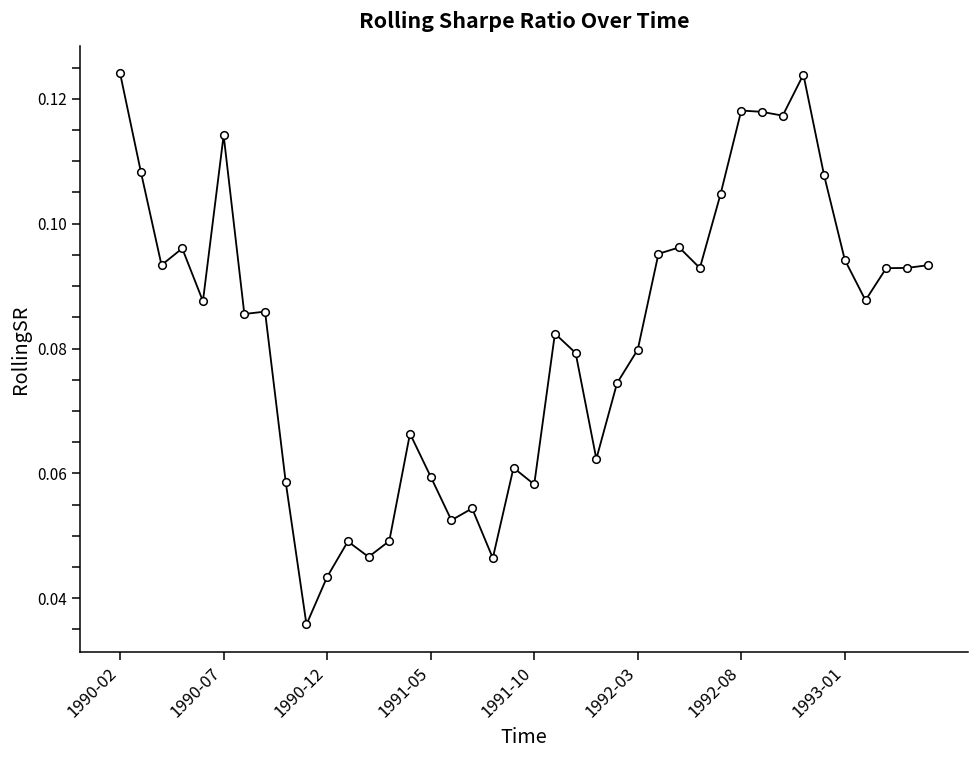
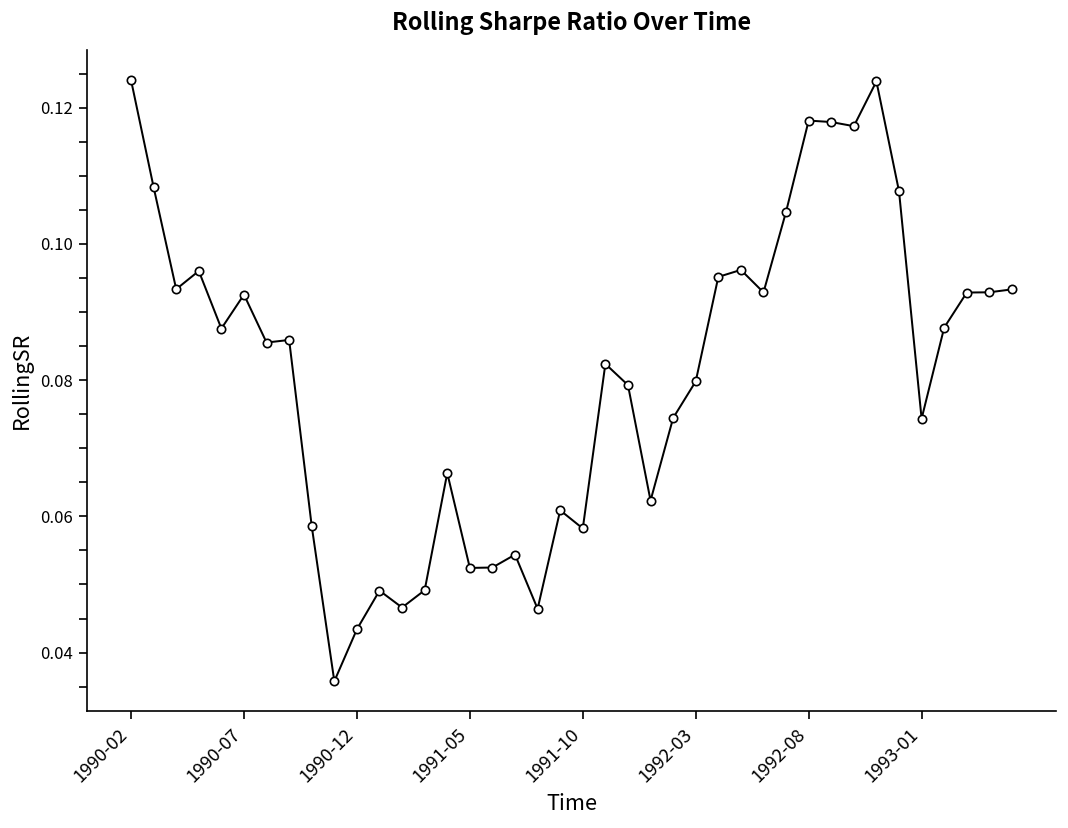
  {
    "1990-02": 0.124,
-   "1990-07": 0.114,
+   "1990-07": 0.093,
    "1990-12": 0.043,
-   "1991-05": 0.059,
+   "1991-05": 0.052,
    "1991-10": 0.058,
    "1992-03": 0.080,
    "1992-08": 0.118,
-   "1993-01": 0.094
+   "1993-01": 0.074
  }
